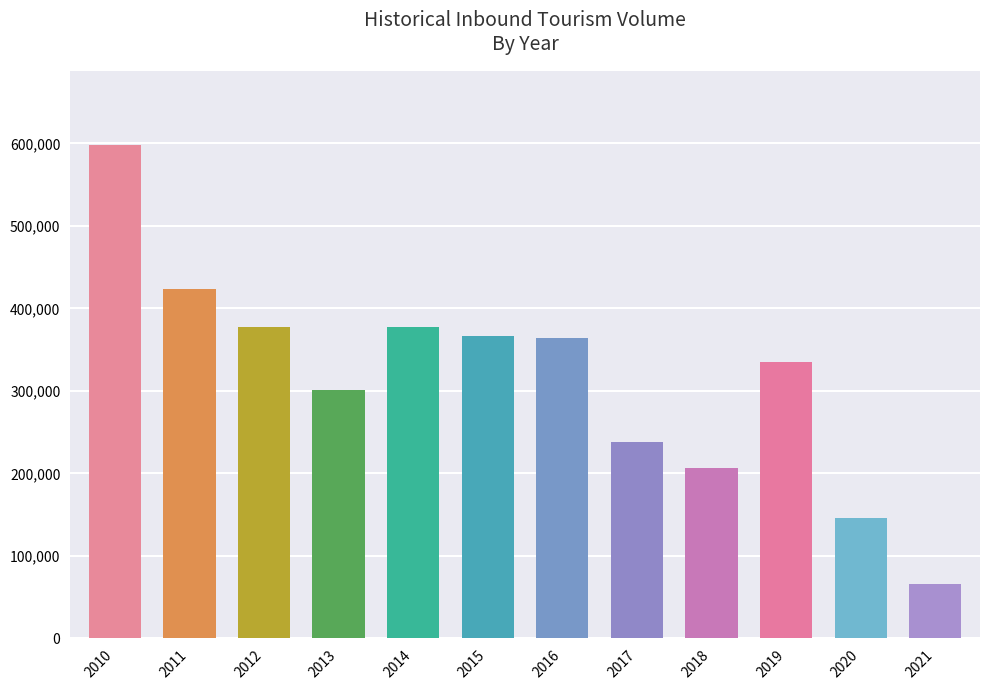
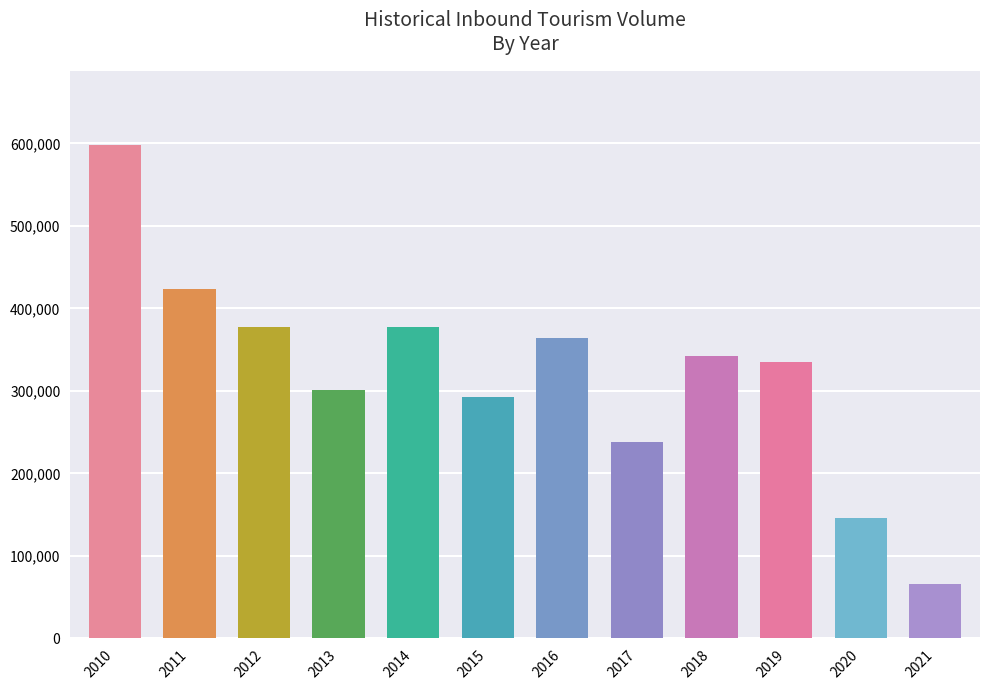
  {
    "2010": "600,000",
    "2011": "420,000",
    "2012": "380,000",
    "2013": "300,000",
    "2014": "380,000",
-   "2015": "370,000",
+   "2015": "290,000",
    "2016": "360,000",
    "2017": "240,000",
-   "2018": "210,000",
+   "2018": "340,000",
    "2019": "330,000",
    "2020": "150,000",
    "2021": "70,000"
  }
